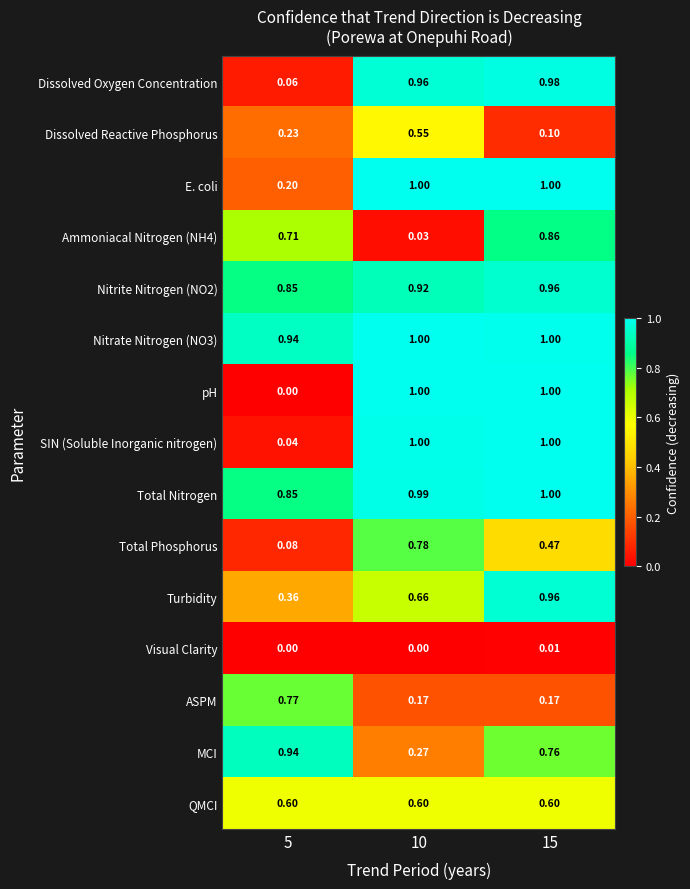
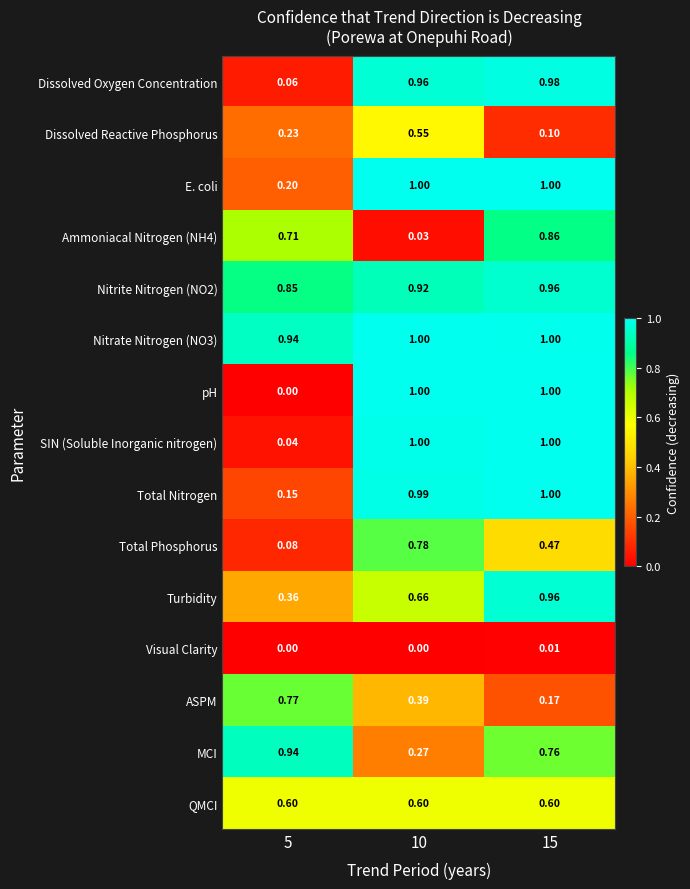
  {
    "Dissolved Oxygen Concentration": {
      "5": 0.06,
      "10": 0.96,
      "15": 0.98
    },
    "Dissolved Reactive Phosphorus": {
      "5": 0.23,
      "10": 0.55,
      "15": 0.10
    },
    "E. coli": {
      "5": 0.20,
      "10": 1.00,
      "15": 1.00
    },
    "Ammoniacal Nitrogen (NH4)": {
      "5": 0.71,
      "10": 0.03,
      "15": 0.86
    },
    "Nitrite Nitrogen (NO2)": {
      "5": 0.85,
      "10": 0.92,
      "15": 0.96
    },
    "Nitrate Nitrogen (NO3)": {
      "5": 0.94,
      "10": 1.00,
      "15": 1.00
    },
    "pH": {
      "5": 0.00,
      "10": 1.00,
      "15": 1.00
    },
    "SIN (Soluble Inorganic nitrogen)": {
      "5": 0.04,
      "10": 1.00,
      "15": 1.00
    },
    "Total Nitrogen": {
-     "5": 0.85,
+     "5": 0.15,
      "10": 0.99,
      "15": 1.00
    },
    "Total Phosphorus": {
      "5": 0.08,
      "10": 0.78,
      "15": 0.47
    },
    "Turbidity": {
      "5": 0.36,
      "10": 0.66,
      "15": 0.96
    },
    "Visual Clarity": {
      "5": 0.00,
      "10": 0.00,
      "15": 0.01
    },
    "ASPM": {
      "5": 0.77,
-     "10": 0.17,
+     "10": 0.39,
      "15": 0.17
    },
    "MCI": {
      "5": 0.94,
      "10": 0.27,
      "15": 0.76
    },
    "QMCI": {
      "5": 0.60,
      "10": 0.60,
      "15": 0.60
    }
  }
